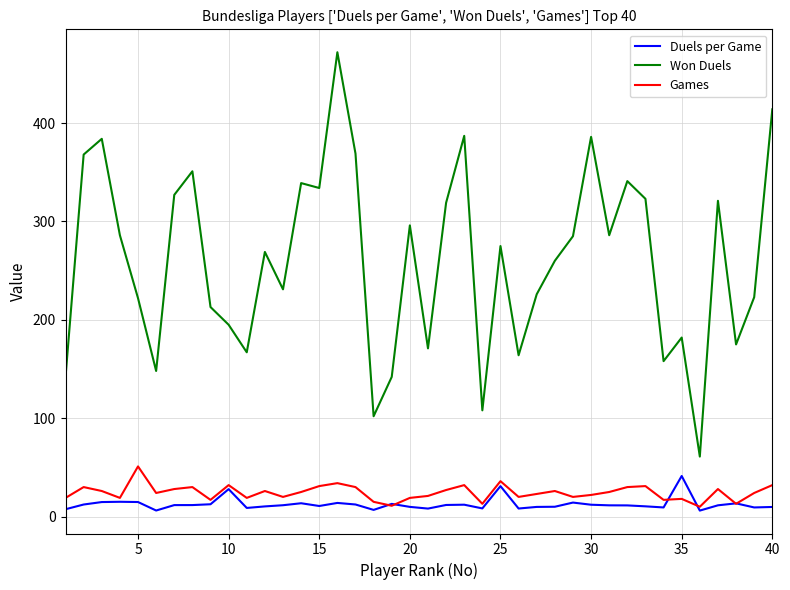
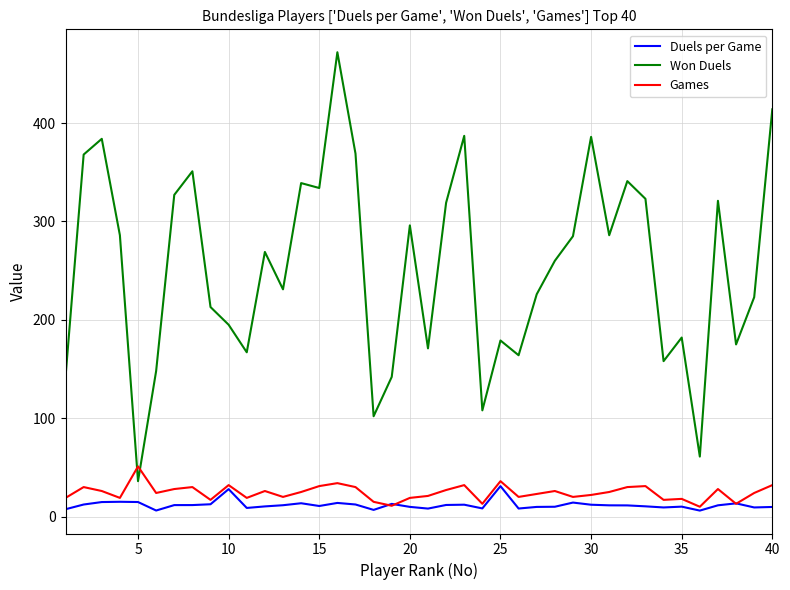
  {
    "Duels per Game": {
      "5": 10,
      "10": 30,
      "15": 10,
      "20": 10,
      "25": 30,
      "30": 10,
-     "35": 40,
+     "35": 10,
      "40": 10
    },
    "Won Duels": {
-     "5": 220,
+     "5": 40,
      "10": 200,
      "15": 330,
      "20": 300,
-     "25": 280,
+     "25": 180,
      "30": 390,
      "35": 180,
      "40": 410
    },
    "Games": {
      "5": 50,
      "10": 30,
      "15": 30,
      "20": 20,
      "25": 40,
      "30": 20,
      "35": 20,
      "40": 30
    }
  }
